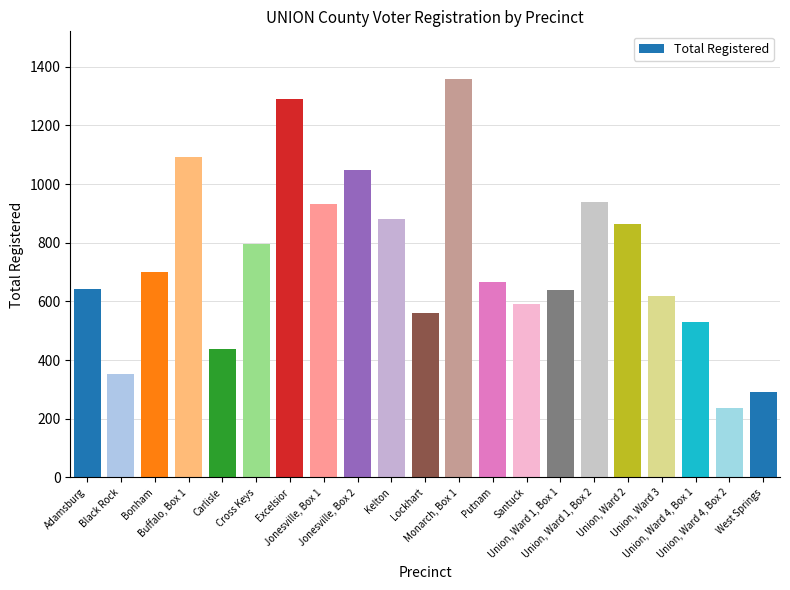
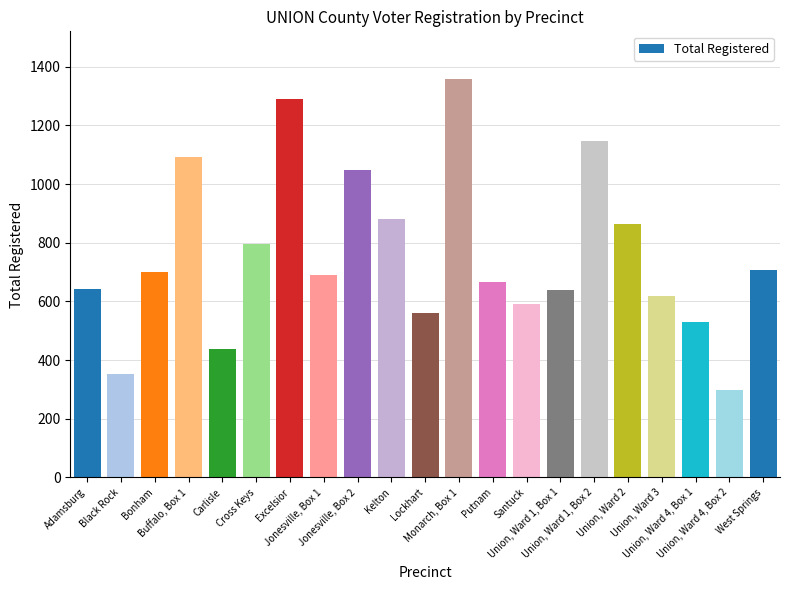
  {
    "Adamsburg": 640,
    "Black Rock": 350,
    "Bonham": 700,
    "Buffalo, Box 1": 1090,
    "Carlisle": 440,
    "Cross Keys": 800,
    "Excelsior": 1290,
-   "Jonesville, Box 1": 930,
+   "Jonesville, Box 1": 690,
    "Jonesville, Box 2": 1050,
    "Kelton": 880,
    "Lockhart": 560,
    "Monarch, Box 1": 1360,
    "Putnam": 670,
    "Santuck": 590,
    "Union, Ward 1, Box 1": 640,
-   "Union, Ward 1, Box 2": 940,
+   "Union, Ward 1, Box 2": 1150,
    "Union, Ward 2": 860,
    "Union, Ward 3": 620,
    "Union, Ward 4, Box 1": 530,
-   "Union, Ward 4, Box 2": 240,
-   "West Springs": 290
+   "Union, Ward 4, Box 2": 300,
+   "West Springs": 710
  }
